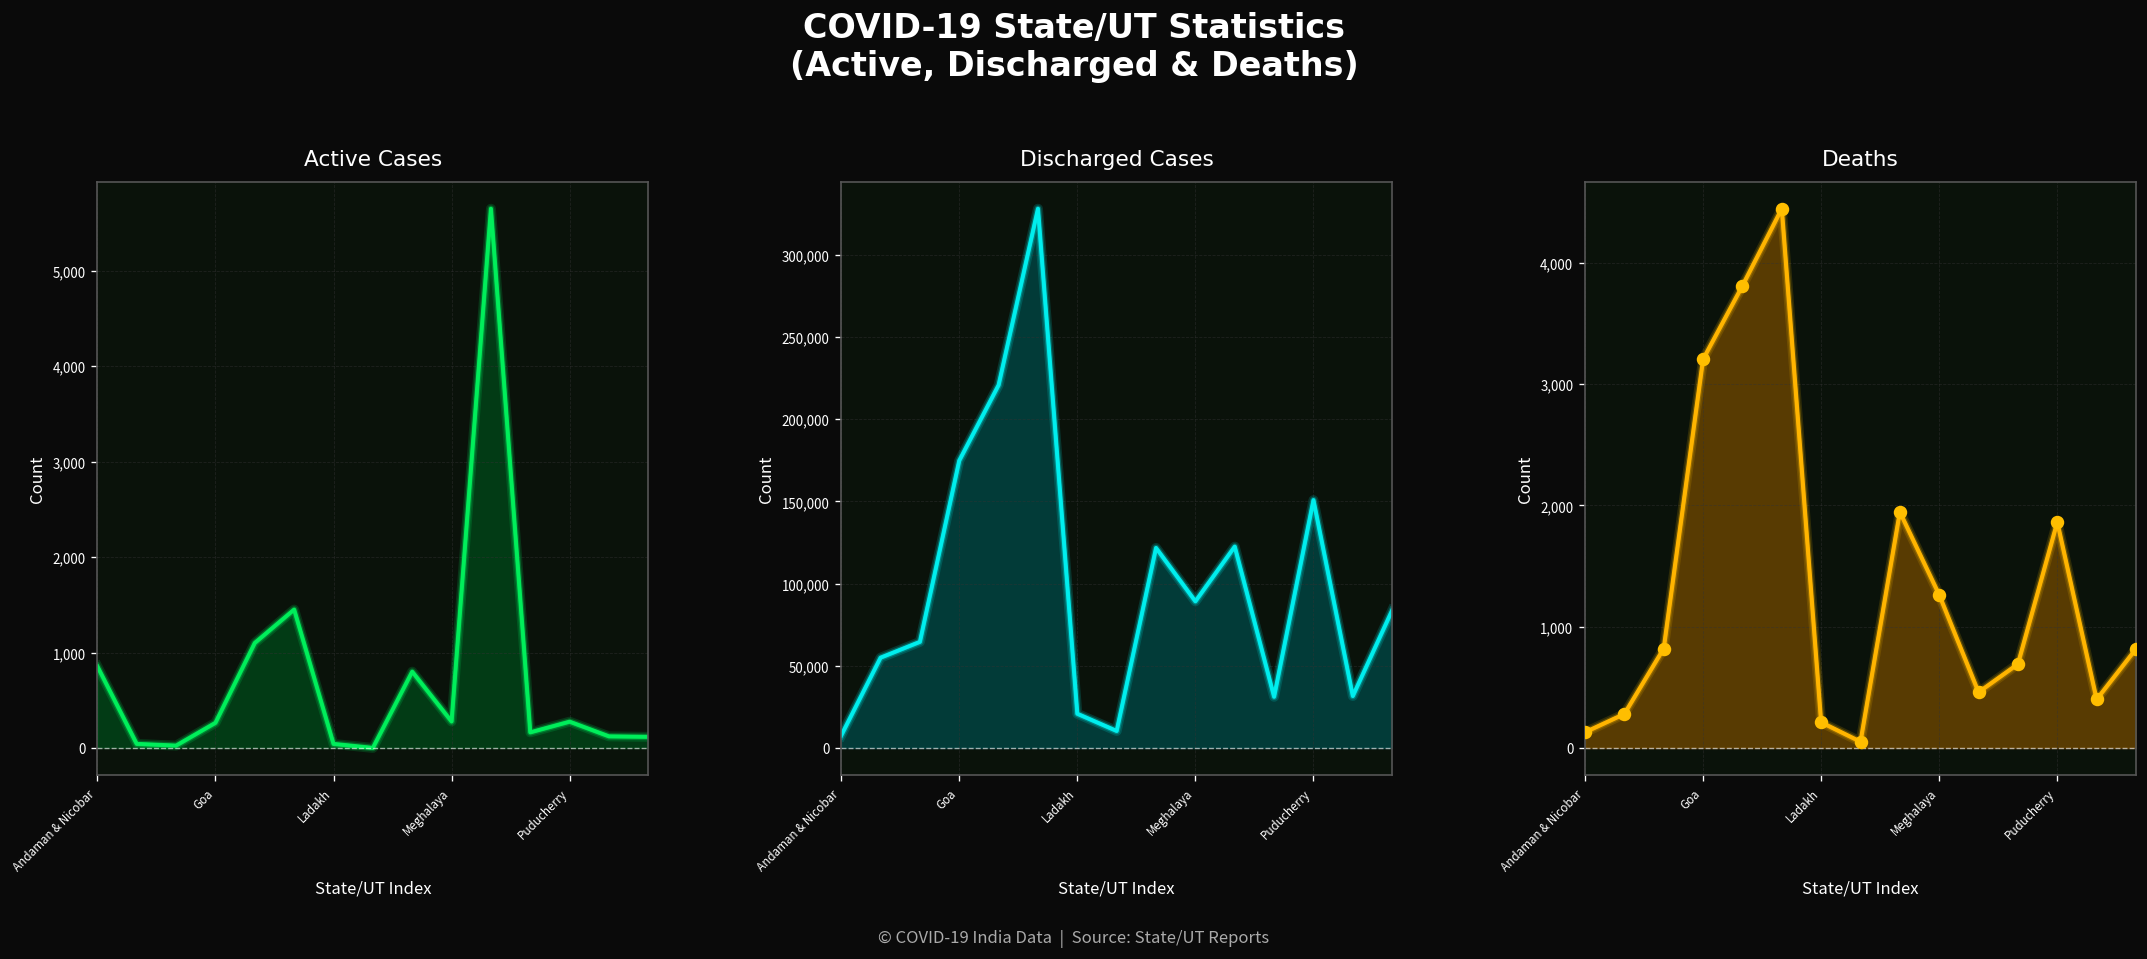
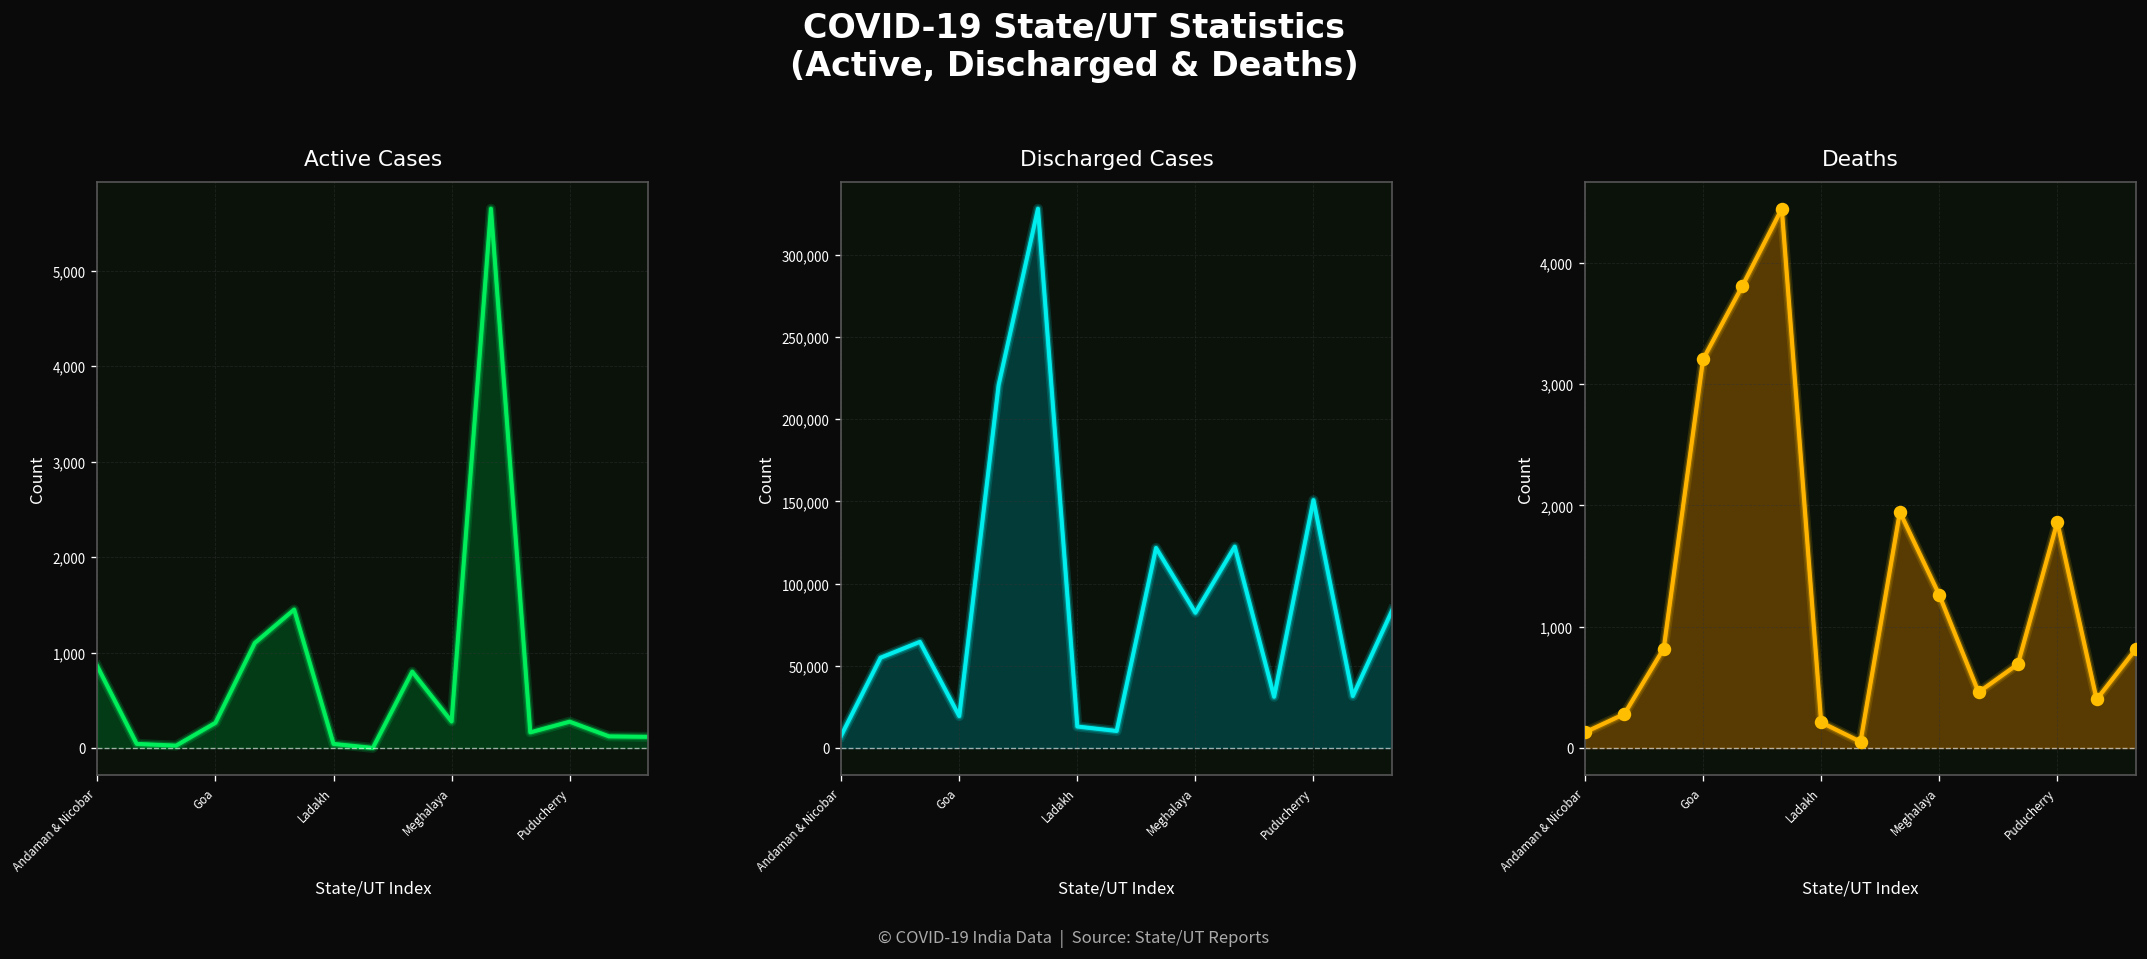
  {
    "Active Cases": {
      "Andaman & Nicobar": "900",
      "Goa": "300",
      "Ladakh": "0",
      "Meghalaya": "300",
      "Puducherry": "300"
    },
    "Discharged Cases": {
      "Andaman & Nicobar": "8,000",
-     "Goa": "175,000",
-     "Ladakh": "21,000",
-     "Meghalaya": "89,000",
+     "Goa": "19,000",
+     "Ladakh": "13,000",
+     "Meghalaya": "82,000",
      "Puducherry": "151,000"
    },
    "Deaths": {
      "Andaman & Nicobar": "130",
      "Goa": "3,210",
      "Ladakh": "210",
      "Meghalaya": "1,260",
      "Puducherry": "1,860"
    }
  }
